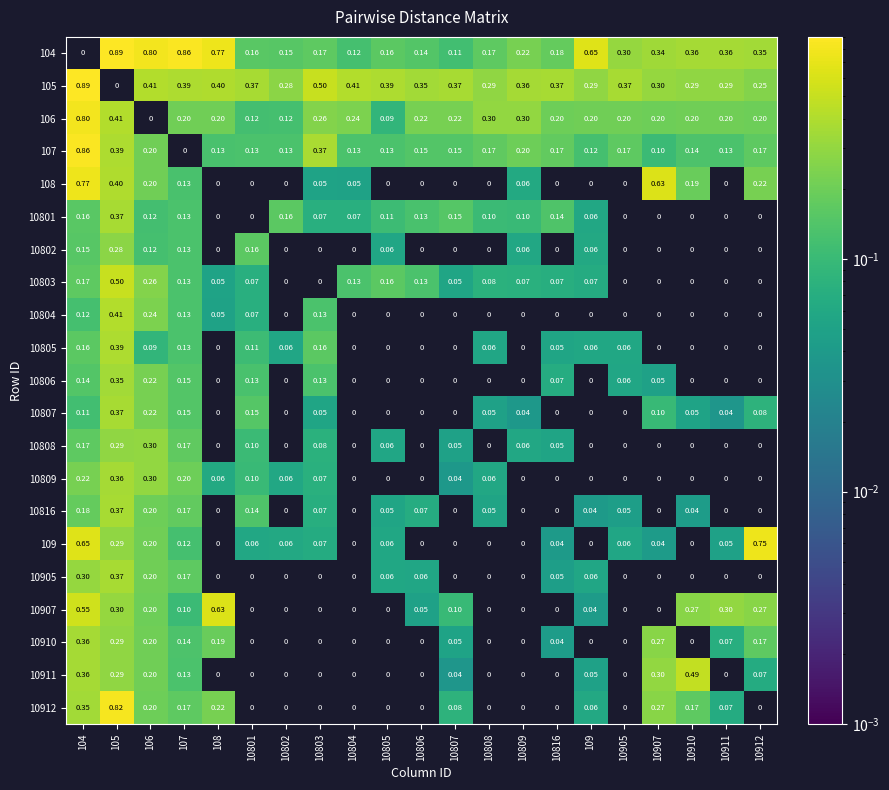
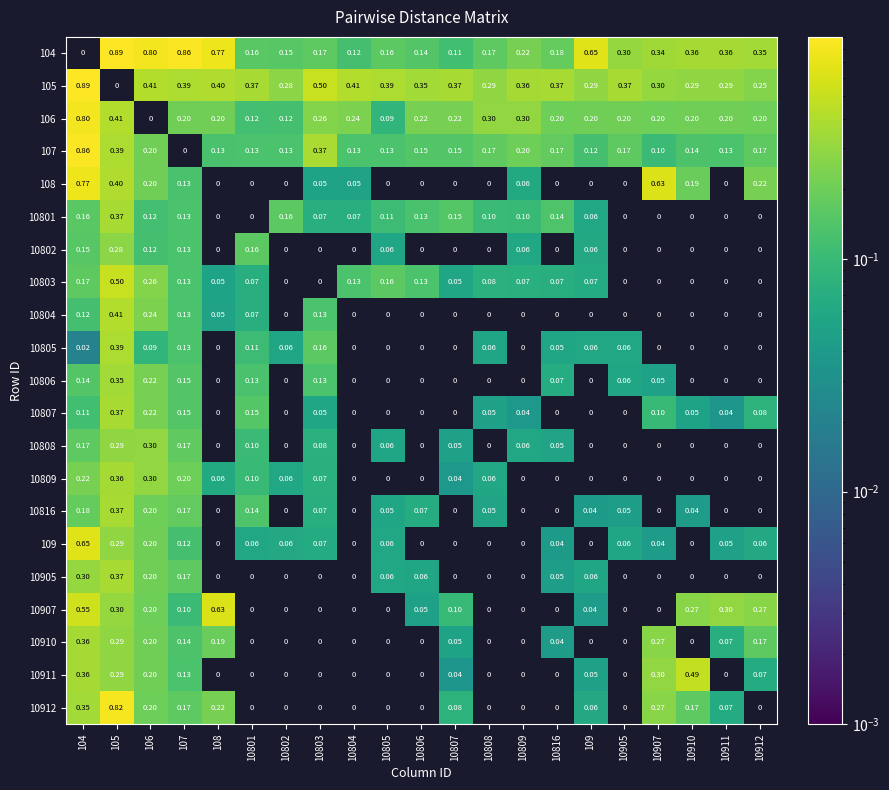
  {
    "10805": {
-     "104": 0.16,
+     "104": 0.02,
      "105": 0.39,
      "106": 0.09,
      "107": 0.13,
      "108": 0,
      "10801": 0.11,
      "10802": 0.06,
      "10803": 0.16,
      "10804": 0,
      "10805": 0,
      "10806": 0,
      "10807": 0,
      "10808": 0.06,
      "10809": 0,
      "10816": 0.05,
      "109": 0.06,
      "10905": 0.06,
      "10907": 0,
      "10910": 0,
      "10911": 0,
      "10912": 0
    },
    "109": {
      "104": 0.65,
      "105": 0.29,
      "106": 0.20,
      "107": 0.12,
      "108": 0,
      "10801": 0.06,
      "10802": 0.06,
      "10803": 0.07,
      "10804": 0,
      "10805": 0.06,
      "10806": 0,
      "10807": 0,
      "10808": 0,
      "10809": 0,
      "10816": 0.04,
      "109": 0,
      "10905": 0.06,
      "10907": 0.04,
      "10910": 0,
      "10911": 0.05,
-     "10912": 0.75
+     "10912": 0.06
    }
  }
